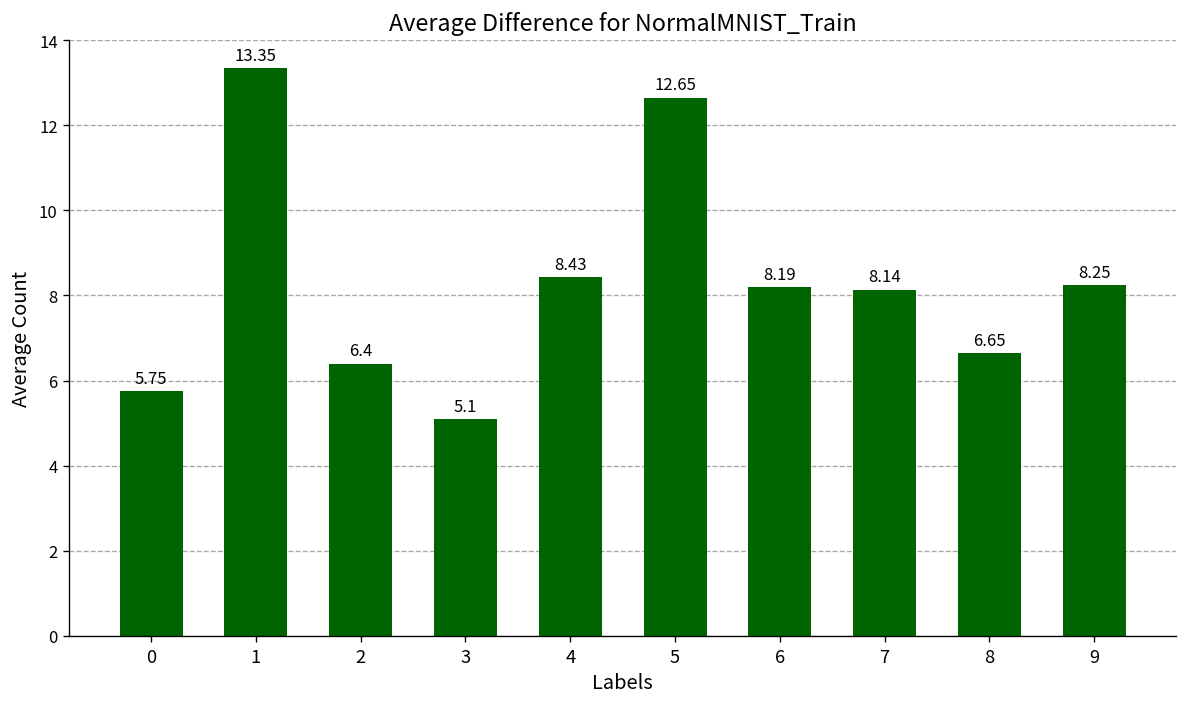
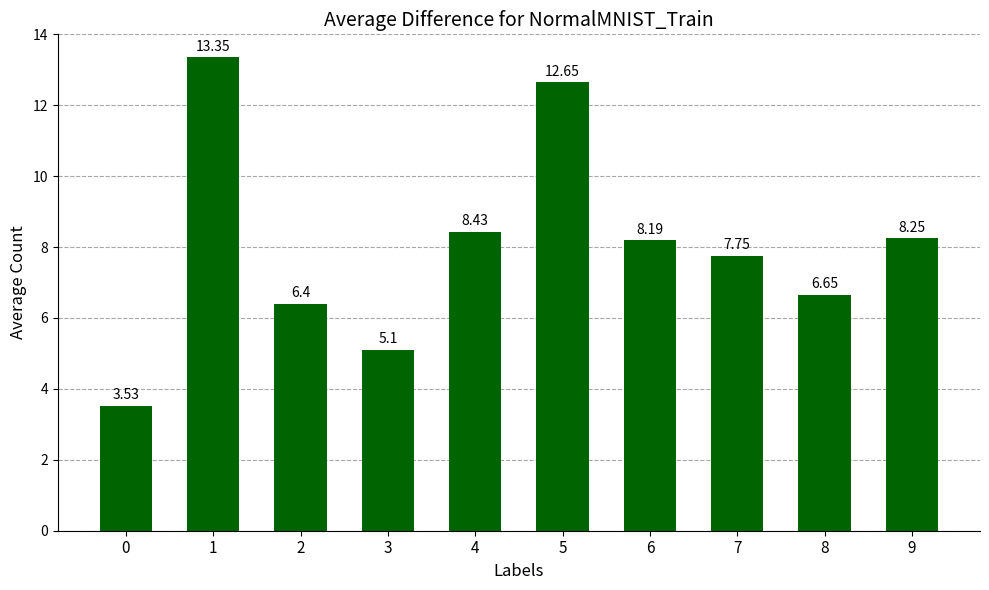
  {
-   "0": 5.75,
+   "0": 3.53,
    "1": 13.35,
    "2": 6.4,
    "3": 5.1,
    "4": 8.43,
    "5": 12.65,
    "6": 8.19,
-   "7": 8.14,
+   "7": 7.75,
    "8": 6.65,
    "9": 8.25
  }
